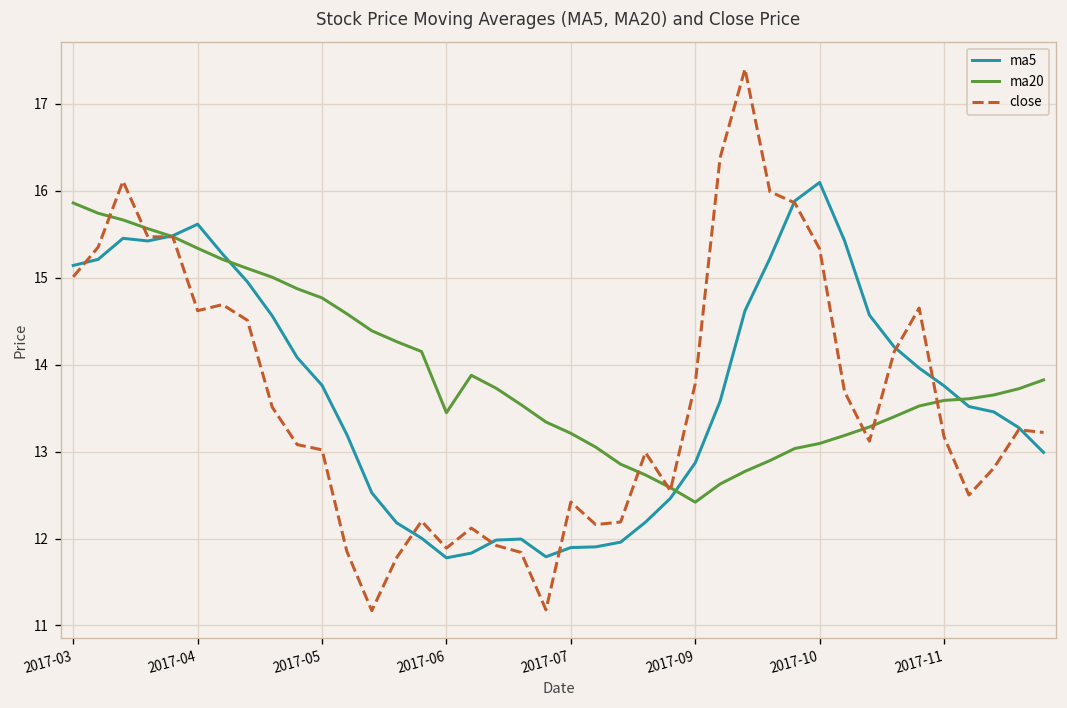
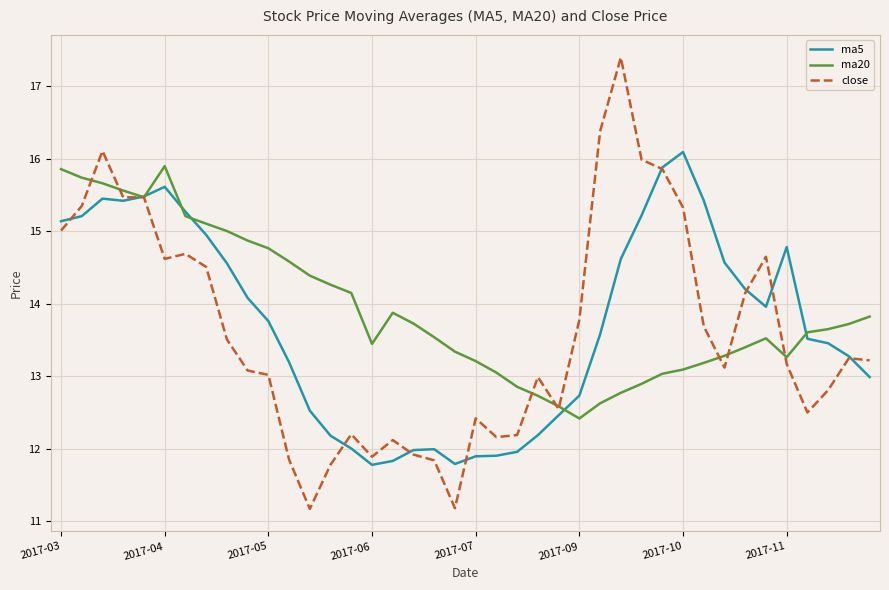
  {
    "ma5": {
      "2017-03": 15.1,
      "2017-04": 15.6,
      "2017-05": 13.8,
      "2017-06": 11.8,
      "2017-07": 11.9,
-     "2017-09": 12.9,
+     "2017-09": 12.7,
      "2017-10": 16.1,
-     "2017-11": 13.8
+     "2017-11": 14.8
    },
    "ma20": {
      "2017-03": 15.9,
-     "2017-04": 15.3,
+     "2017-04": 15.9,
      "2017-05": 14.8,
      "2017-06": 13.4,
      "2017-07": 13.2,
      "2017-09": 12.4,
      "2017-10": 13.1,
-     "2017-11": 13.6
+     "2017-11": 13.3
    },
    "close": {
      "2017-03": 15.0,
      "2017-04": 14.6,
      "2017-05": 13.0,
      "2017-06": 11.9,
      "2017-07": 12.4,
      "2017-09": 13.8,
      "2017-10": 15.3,
      "2017-11": 13.2
    }
  }
